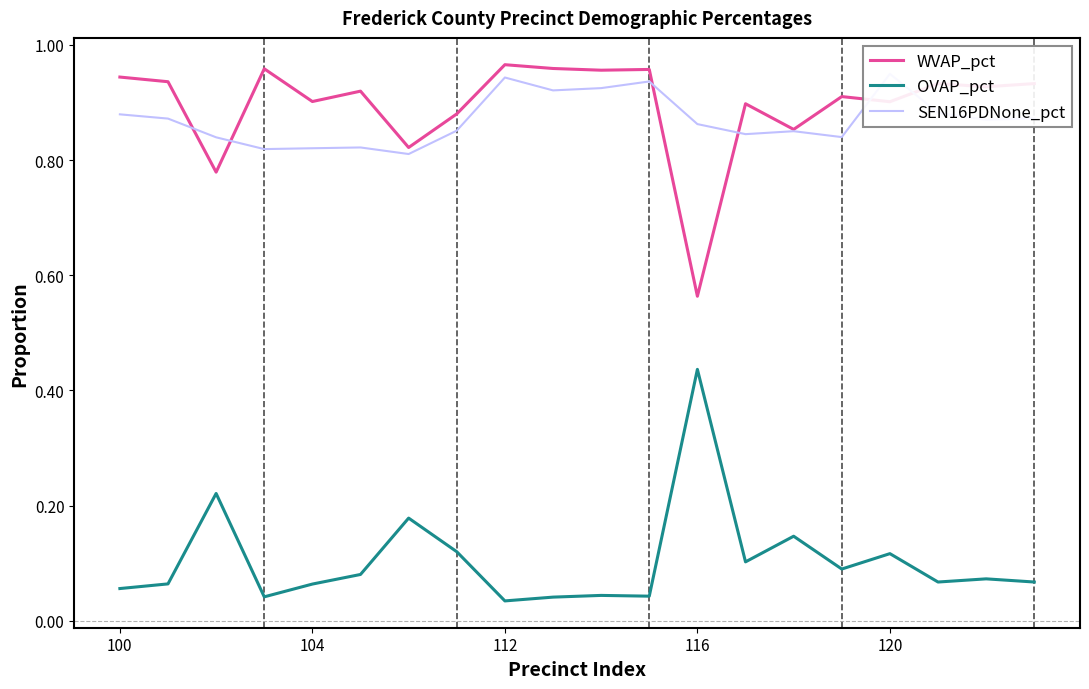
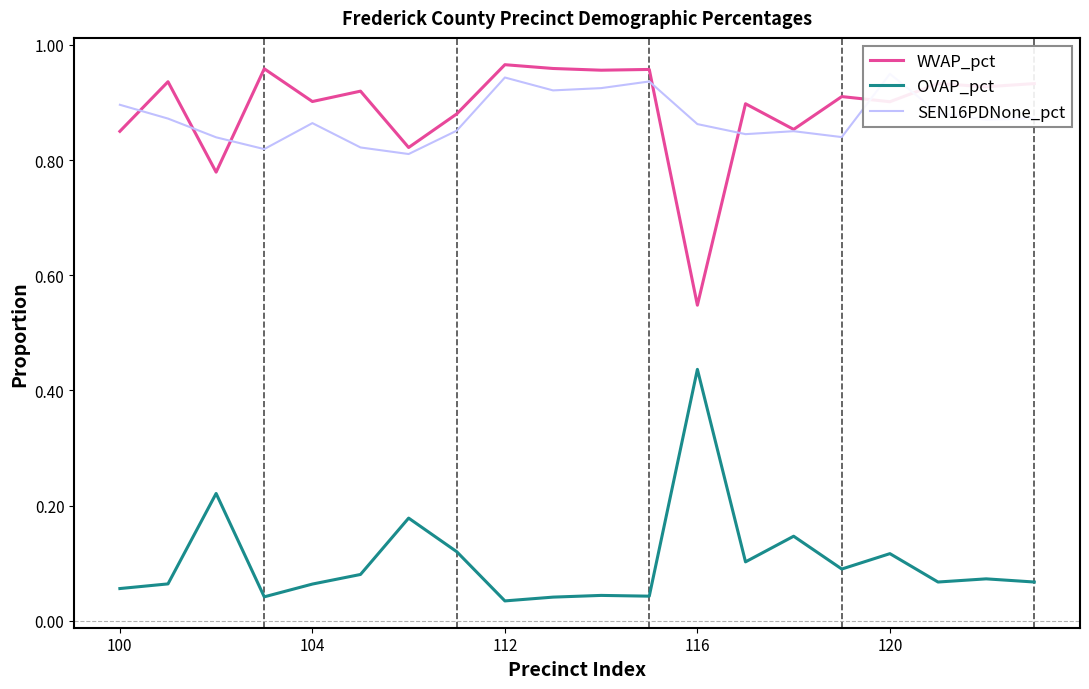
  {
    "WVAP_pct": {
-     "100": 0.94,
+     "100": 0.85,
      "104": 0.90,
      "112": 0.97,
-     "116": 0.56
+     "116": 0.55
    },
    "OVAP_pct": {
      "100": 0.06,
      "104": 0.06,
      "112": 0.03,
      "116": 0.44,
      "120": 0.12
    },
    "SEN16PDNone_pct": {
-     "100": 0.88,
-     "104": 0.82,
+     "100": 0.90,
+     "104": 0.86,
      "112": 0.94,
      "116": 0.86
    }
  }
